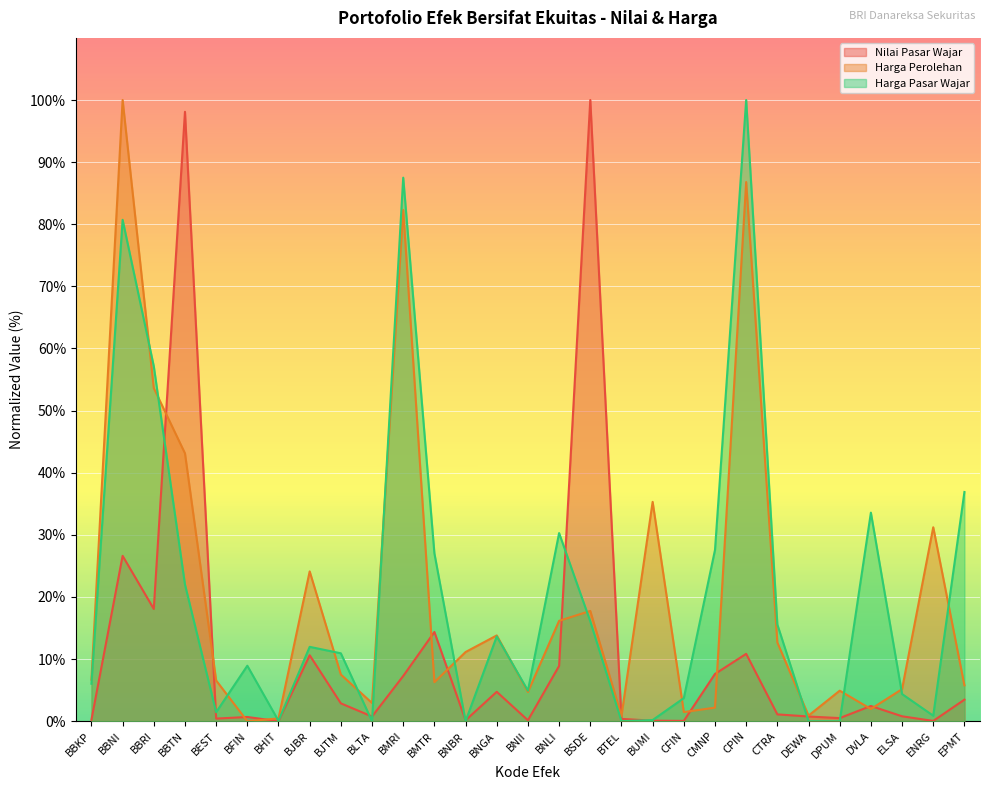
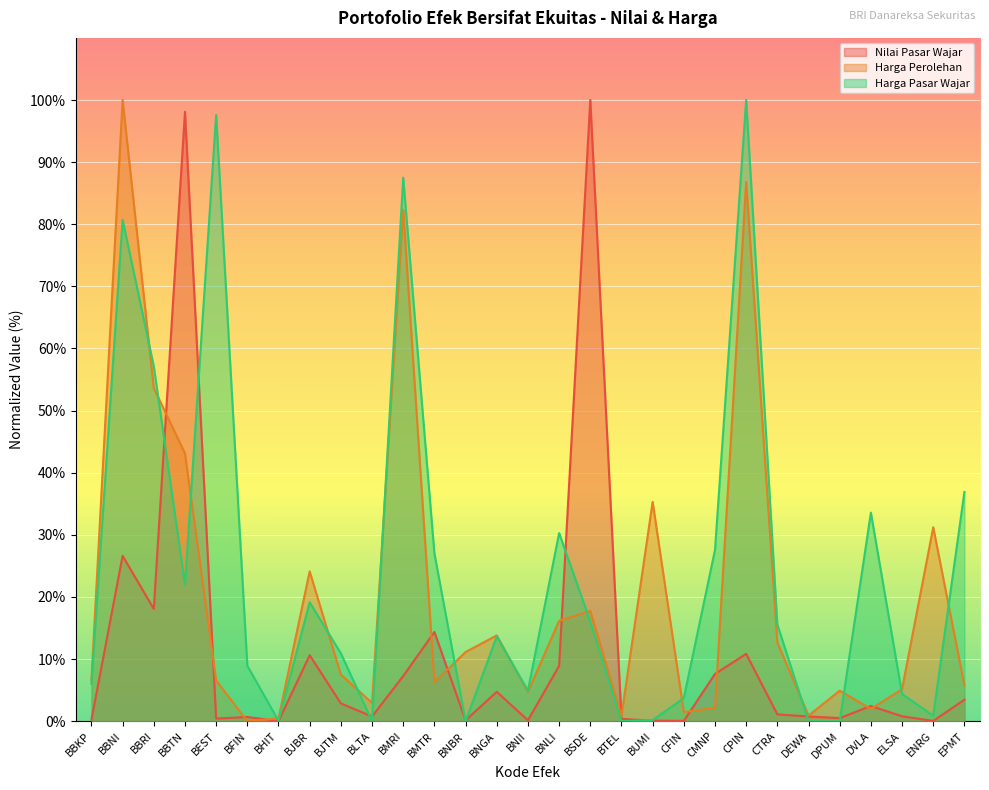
  {
    "Harga Pasar Wajar": {
      "BBKP": "6%",
      "BBNI": "81%",
      "BBRI": "57%",
      "BBTN": "22%",
-     "BEST": "1%",
+     "BEST": "98%",
      "BFIN": "9%",
-     "BJBR": "12%",
+     "BJBR": "19%",
      "BJTM": "11%",
      "BLTA": "0%",
      "BMRI": "88%",
      "BMTR": "27%",
      "BNLI": "30%",
      "BSDE": "16%",
      "CFIN": "4%",
      "CMNP": "28%",
      "CPIN": "100%",
      "CTRA": "16%",
      "DEWA": "0%",
      "DPUM": "0%",
      "DVLA": "34%",
      "ELSA": "4%",
      "ENRG": "1%",
      "EPMT": "37%"
    }
  }
